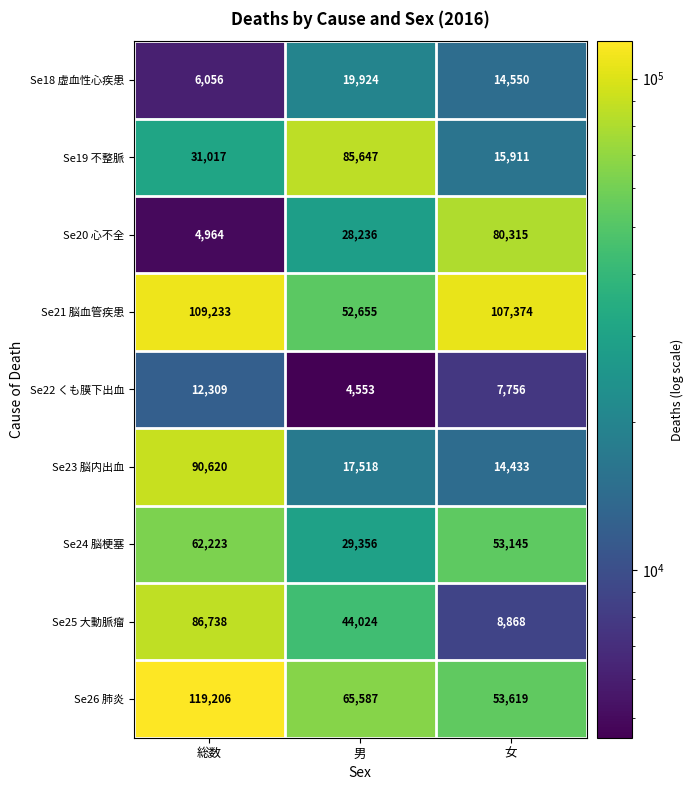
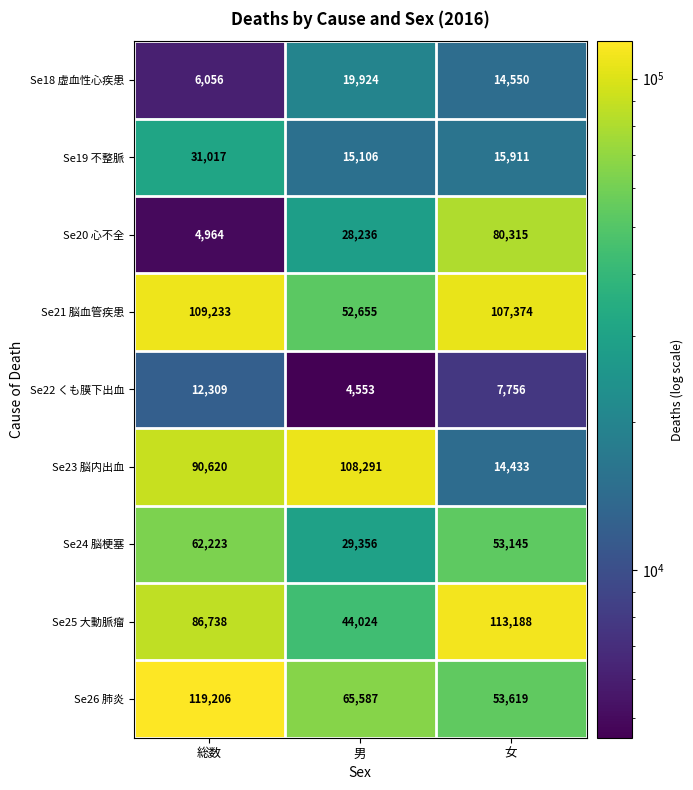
  {
    "Se18 虚血性心疾患": {
      "総数": "6,056",
      "男": "19,924",
      "女": "14,550"
    },
    "Se19 不整脈": {
      "総数": "31,017",
-     "男": "85,647",
+     "男": "15,106",
      "女": "15,911"
    },
    "Se20 心不全": {
      "総数": "4,964",
      "男": "28,236",
      "女": "80,315"
    },
    "Se21 脳血管疾患": {
      "総数": "109,233",
      "男": "52,655",
      "女": "107,374"
    },
    "Se22 くも膜下出血": {
      "総数": "12,309",
      "男": "4,553",
      "女": "7,756"
    },
    "Se23 脳内出血": {
      "総数": "90,620",
-     "男": "17,518",
+     "男": "108,291",
      "女": "14,433"
    },
    "Se24 脳梗塞": {
      "総数": "62,223",
      "男": "29,356",
      "女": "53,145"
    },
    "Se25 大動脈瘤": {
      "総数": "86,738",
      "男": "44,024",
-     "女": "8,868"
+     "女": "113,188"
    },
    "Se26 肺炎": {
      "総数": "119,206",
      "男": "65,587",
      "女": "53,619"
    }
  }
